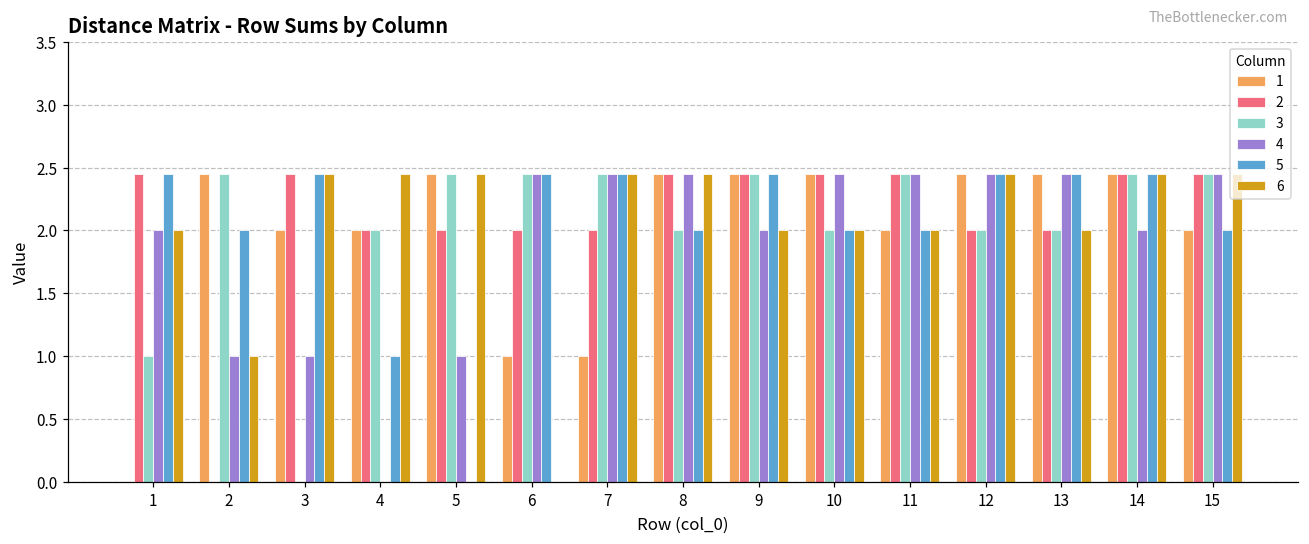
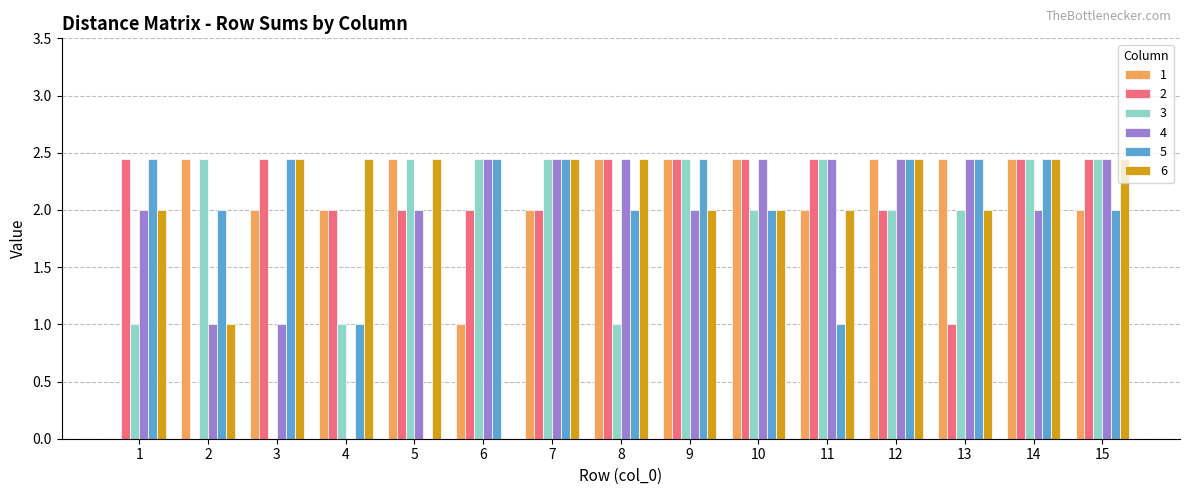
  {
    "1": {
      "1": 0,
      "2": 2.45,
      "3": 2,
      "4": 2,
      "5": 2.45,
      "6": 1,
-     "7": 1,
+     "7": 2,
      "8": 2.45,
      "9": 2.45,
      "10": 2.45,
      "11": 2,
      "12": 2.45,
      "13": 2.45,
      "14": 2.45,
      "15": 2
    },
    "2": {
      "1": 2.45,
      "2": 0,
      "3": 2.45,
      "4": 2,
      "5": 2,
      "6": 2,
      "7": 2,
      "8": 2.45,
      "9": 2.45,
      "10": 2.45,
      "11": 2.45,
      "12": 2,
-     "13": 2,
+     "13": 1,
      "14": 2.45,
      "15": 2.45
    },
    "3": {
      "1": 1,
      "2": 2.45,
      "3": 0,
-     "4": 2,
+     "4": 1,
      "5": 2.45,
      "6": 2.45,
      "7": 2.45,
-     "8": 2,
+     "8": 1,
      "9": 2.45,
      "10": 2,
      "11": 2.45,
      "12": 2,
      "13": 2,
      "14": 2.45,
      "15": 2.45
    },
    "4": {
      "1": 2,
      "2": 1,
      "3": 1,
      "4": 0,
-     "5": 1,
+     "5": 2,
      "6": 2.45,
      "7": 2.45,
      "8": 2.45,
      "9": 2,
      "10": 2.45,
      "11": 2.45,
      "12": 2.45,
      "13": 2.45,
      "14": 2,
      "15": 2.45
    },
    "5": {
      "1": 2.45,
      "2": 2,
      "3": 2.45,
      "4": 1,
      "5": 0,
      "6": 2.45,
      "7": 2.45,
      "8": 2,
      "9": 2.45,
      "10": 2,
-     "11": 2,
+     "11": 1,
      "12": 2.45,
      "13": 2.45,
      "14": 2.45,
      "15": 2
    },
    "6": {
      "1": 2,
      "2": 1,
      "3": 2.45,
      "4": 2.45,
      "5": 2.45,
      "6": 0,
      "7": 2.45,
      "8": 2.45,
      "9": 2,
      "10": 2,
      "11": 2,
      "12": 2.45,
      "13": 2,
      "14": 2.45
    }
  }
